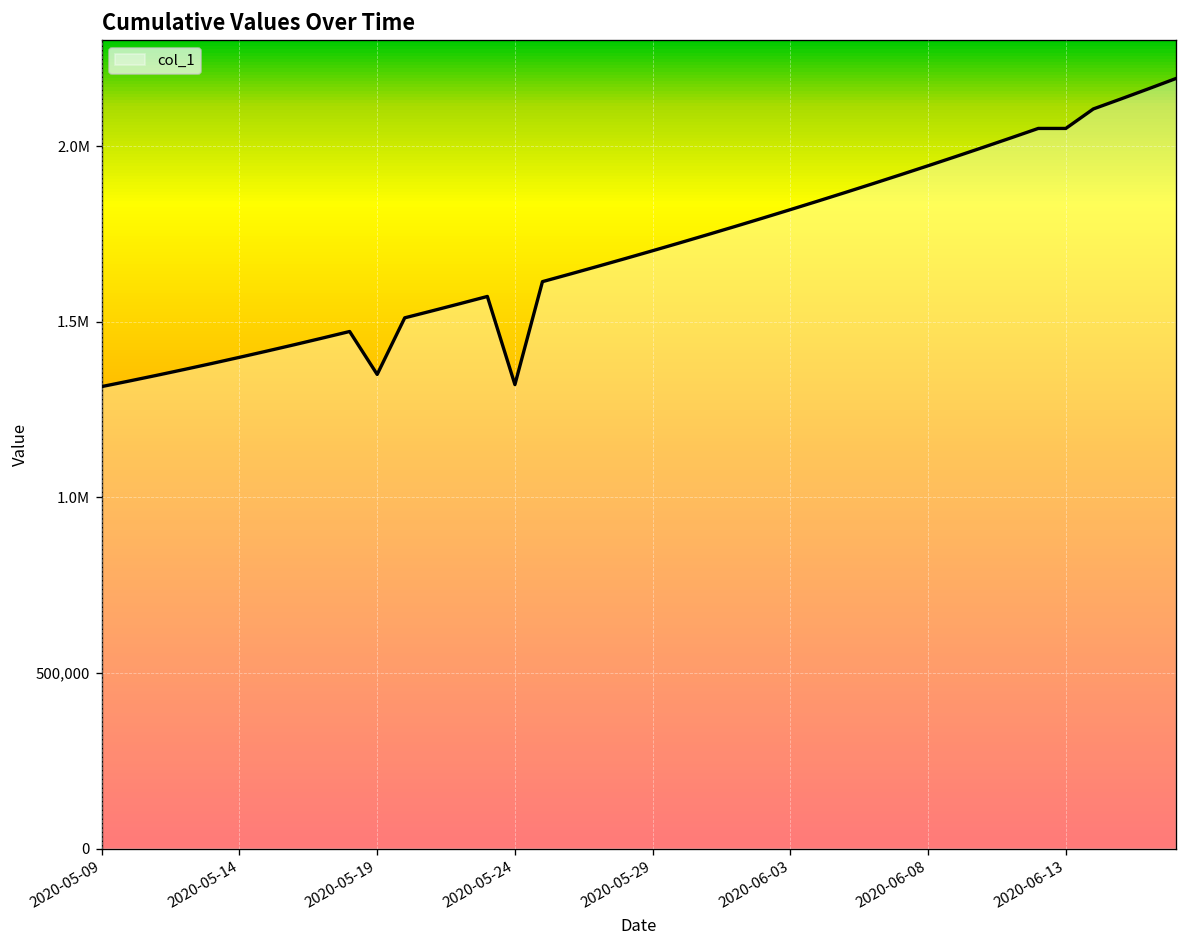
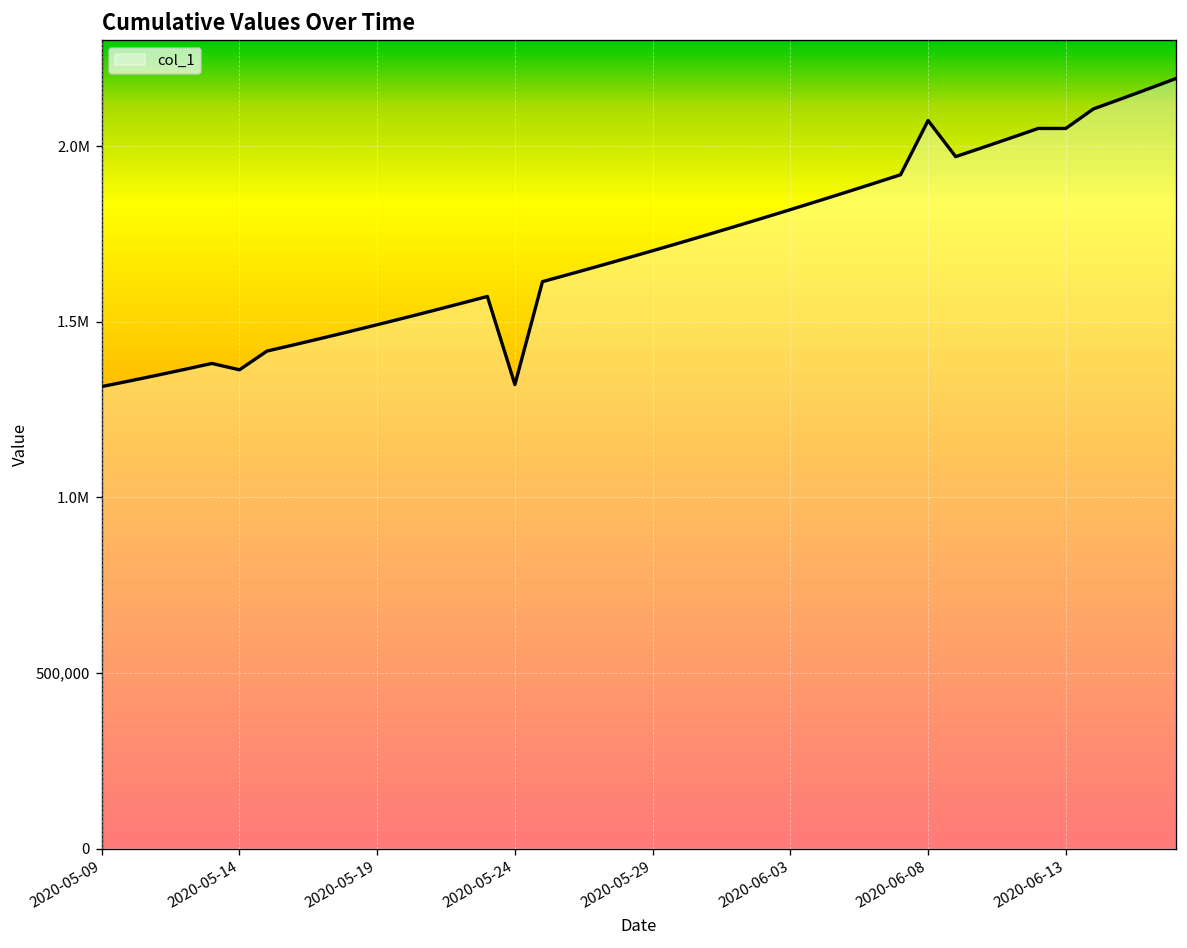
  {
    "2020-05-09": "1,320,000",
-   "2020-05-14": "1,400,000",
-   "2020-05-19": "1,350,000",
+   "2020-05-14": "1,360,000",
+   "2020-05-19": "1,490,000",
    "2020-05-24": "1,320,000",
    "2020-05-29": "1,700,000",
    "2020-06-03": "1,820,000",
-   "2020-06-08": "1,940,000",
+   "2020-06-08": "2,070,000",
    "2020-06-13": "2,050,000"
  }
